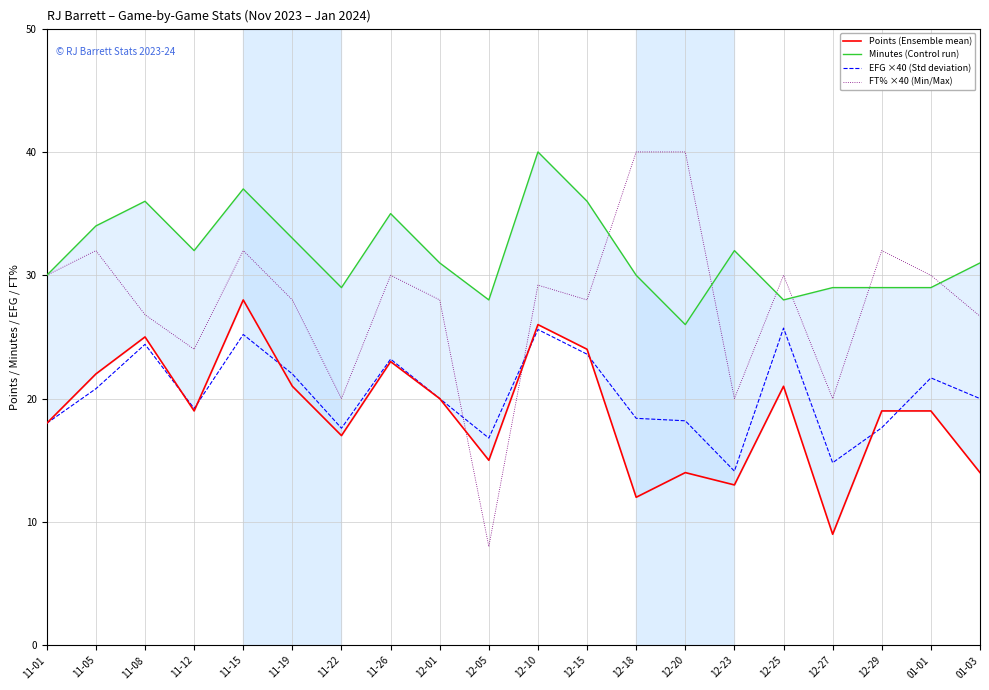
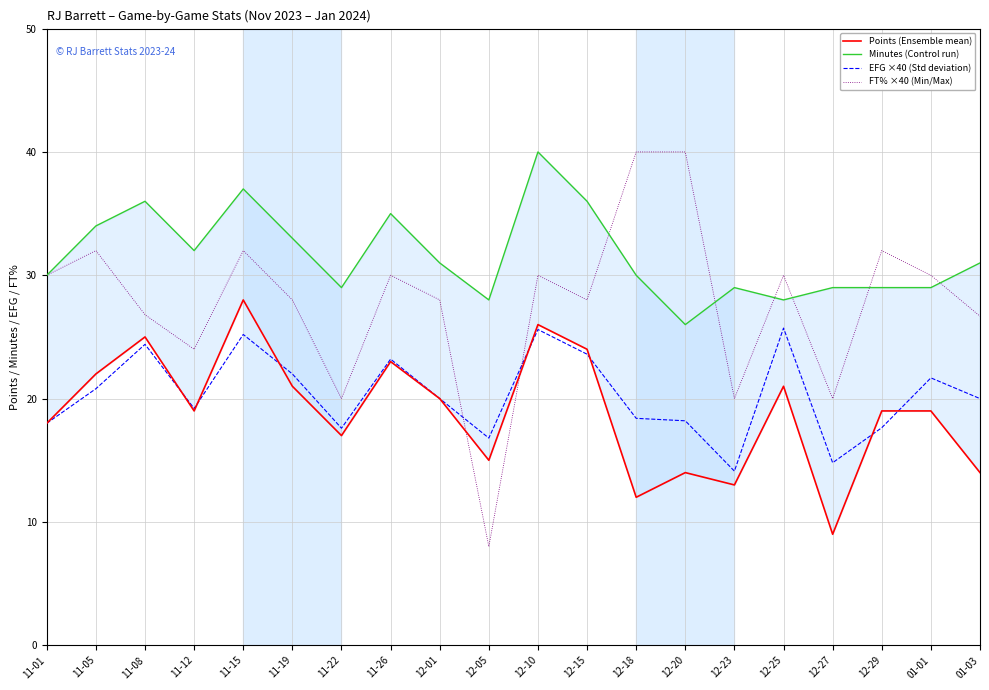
  {
    "Points (Ensemble mean)": {
      "11-05": 22.0,
      "11-08": 25.0,
      "11-15": 28.0,
      "11-19": 21.0,
      "11-22": 17.0,
      "12-05": 15.0,
      "12-10": 26.0,
      "12-15": 24.0,
      "12-18": 12.0,
      "12-20": 14.0,
      "12-23": 13.0,
      "12-25": 21.0,
      "12-27": 9.0,
      "12-29": 19.0,
      "01-01": 19.0,
      "01-03": 14.0
    },
    "Minutes (Control run)": {
      "11-05": 34,
      "11-08": 36,
      "11-12": 32,
      "11-15": 37,
      "11-19": 33,
      "11-22": 29,
      "11-26": 35,
      "12-01": 31,
      "12-05": 28,
      "12-10": 40,
      "12-15": 36,
      "12-18": 30,
      "12-20": 26,
-     "12-23": 32,
+     "12-23": 29,
      "12-25": 28,
      "12-27": 29,
      "12-29": 29,
      "01-01": 29,
      "01-03": 31
    },
    "EFG ×40 (Std deviation)": {
      "11-05": 20.8,
      "11-08": 24.4,
      "11-15": 25.2,
      "11-19": 22.0,
      "11-22": 17.6,
      "12-05": 16.8,
      "12-10": 25.6,
      "12-15": 23.6,
      "12-18": 18.4,
      "12-20": 18.2,
      "12-23": 14.1,
      "12-25": 25.7,
      "12-27": 14.8,
      "12-29": 17.6,
      "01-01": 21.7,
      "01-03": 20.0
    },
    "FT% ×40 (Min/Max)": {
      "11-05": 32.0,
      "11-08": 26.8,
      "11-12": 24.0,
      "11-15": 32.0,
      "11-19": 28.0,
      "11-22": 20.0,
      "11-26": 30.0,
      "12-01": 28.0,
      "12-05": 8.0,
-     "12-10": 29.2,
+     "12-10": 30.0,
      "12-15": 28.0,
      "12-18": 40.0,
      "12-20": 40.0,
      "12-23": 20.0,
      "12-25": 30.0,
      "12-27": 20.0,
      "12-29": 32.0,
      "01-01": 30.0,
      "01-03": 26.7
    }
  }
